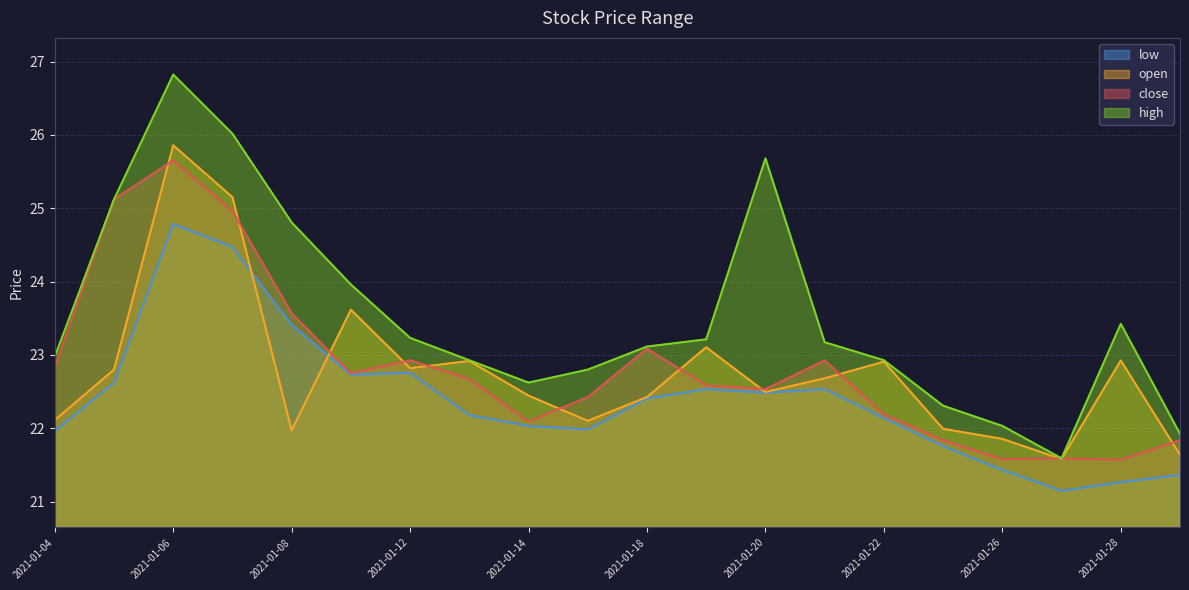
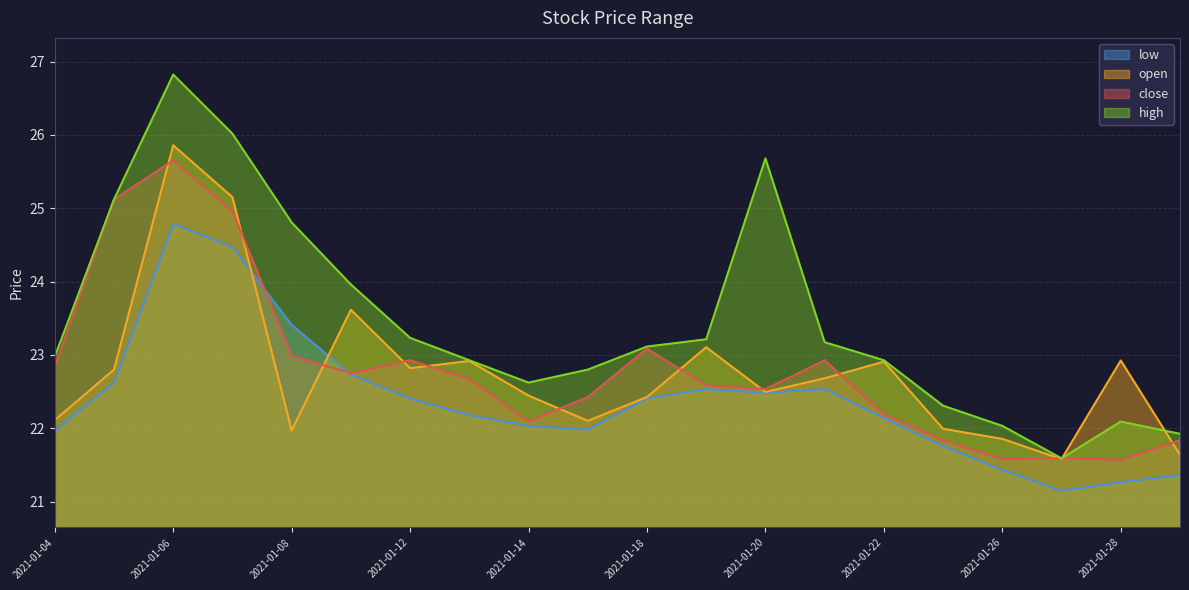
  {
    "low": {
      "2021-01-04": 22.0,
      "2021-01-06": 24.8,
      "2021-01-08": 23.4,
-     "2021-01-12": 22.8,
+     "2021-01-12": 22.4,
      "2021-01-14": 22.0,
      "2021-01-22": 22.1,
      "2021-01-26": 21.4,
      "2021-01-28": 21.3
    },
    "open": {
      "2021-01-04": 22.1,
      "2021-01-06": 25.9,
      "2021-01-08": 22.0,
      "2021-01-12": 22.8,
      "2021-01-14": 22.4,
      "2021-01-26": 21.9,
      "2021-01-28": 22.9
    },
    "close": {
      "2021-01-04": 22.8,
      "2021-01-06": 25.7,
-     "2021-01-08": 23.6,
+     "2021-01-08": 23.0,
      "2021-01-12": 22.9,
      "2021-01-14": 22.1,
      "2021-01-20": 22.5,
      "2021-01-22": 22.2,
      "2021-01-26": 21.6,
      "2021-01-28": 21.6
    },
    "high": {
      "2021-01-04": 23.0,
      "2021-01-06": 26.8,
      "2021-01-08": 24.8,
      "2021-01-12": 23.2,
      "2021-01-14": 22.6,
      "2021-01-20": 25.7,
      "2021-01-26": 22.0,
-     "2021-01-28": 23.4
+     "2021-01-28": 22.1
    }
  }
